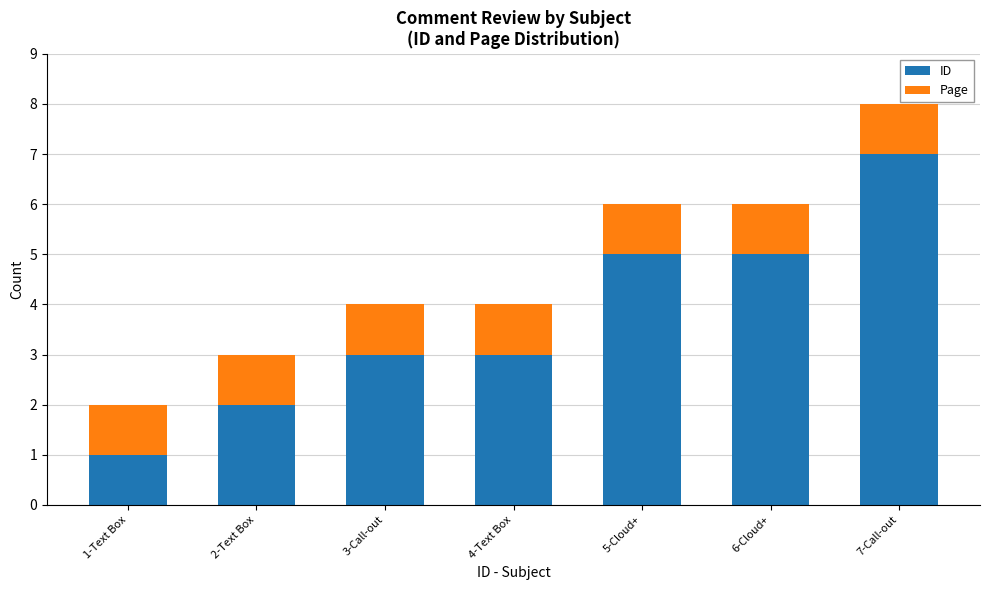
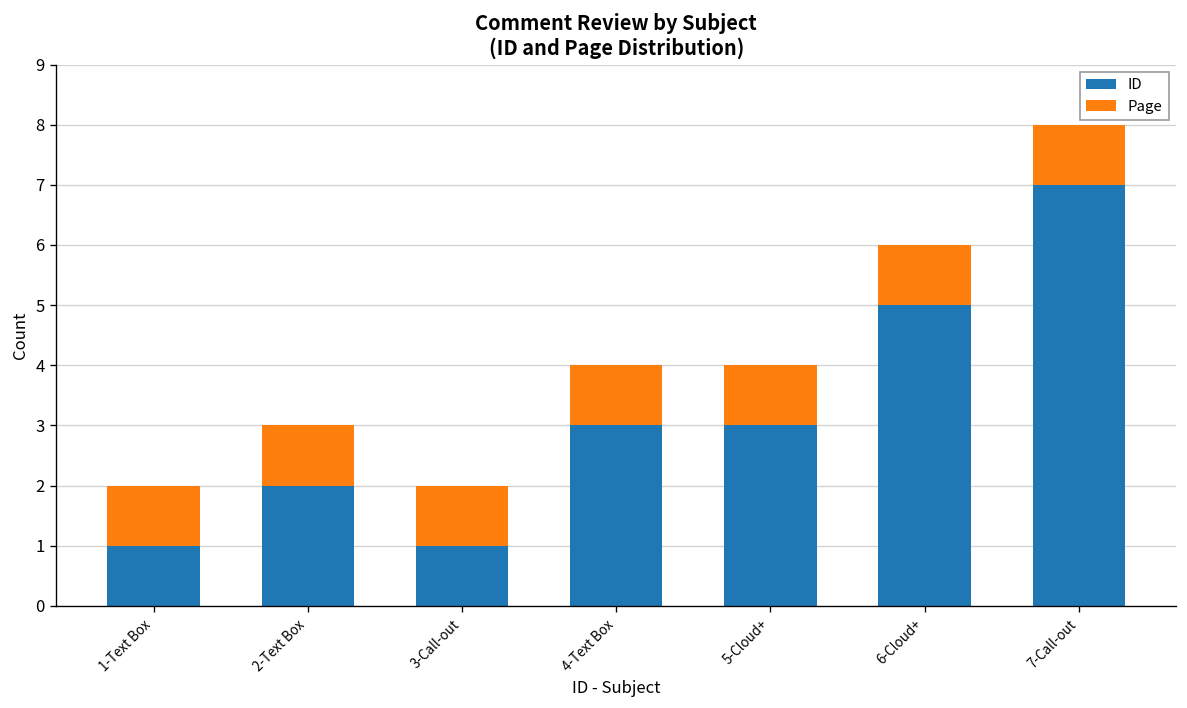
  {
    "ID": {
      "1-Text Box": 1,
      "2-Text Box": 2,
-     "3-Call-out": 3,
+     "3-Call-out": 1,
      "4-Text Box": 3,
-     "5-Cloud+": 5,
+     "5-Cloud+": 3,
      "6-Cloud+": 5,
      "7-Call-out": 7
    },
    "Page": {
      "1-Text Box": 1,
      "2-Text Box": 1,
      "3-Call-out": 1,
      "4-Text Box": 1,
      "5-Cloud+": 1,
      "6-Cloud+": 1,
      "7-Call-out": 1
    }
  }
